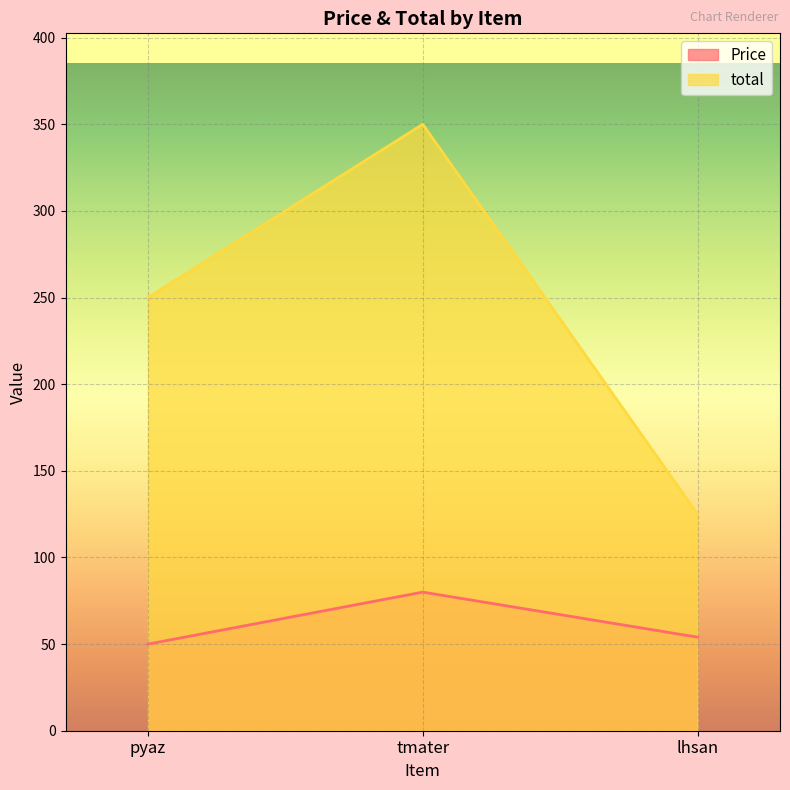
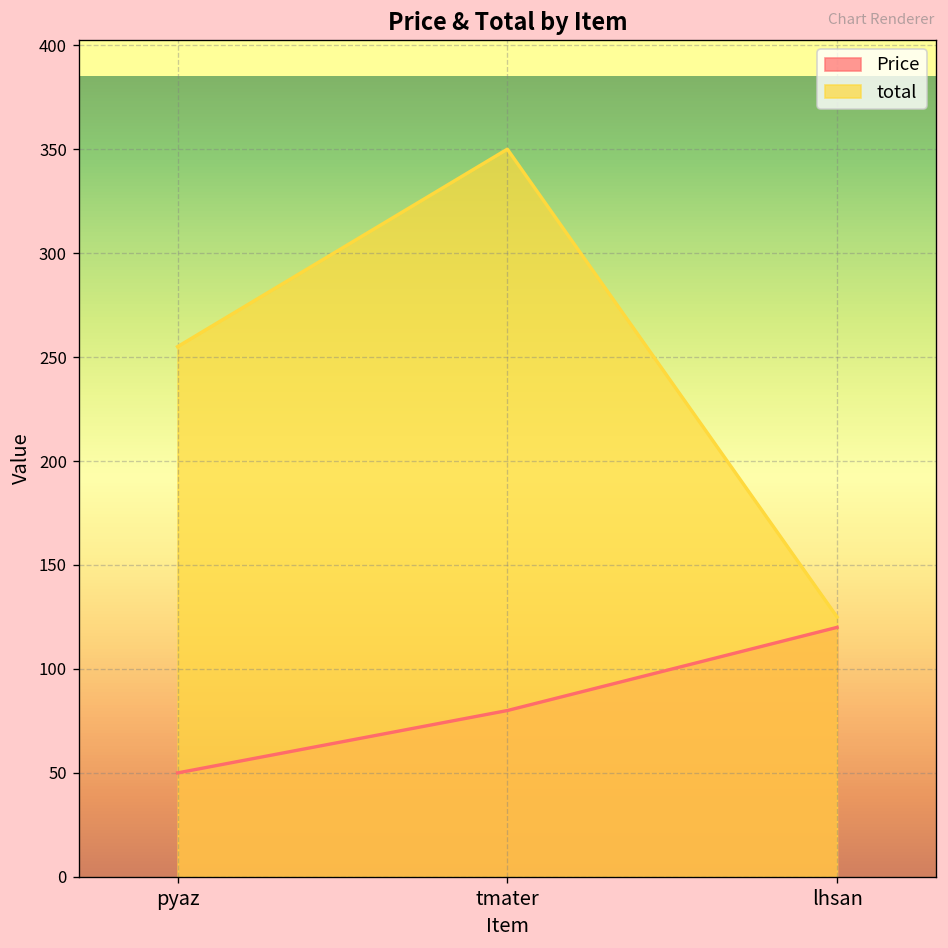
  {
    "Price": {
      "pyaz": 50,
      "tmater": 80,
-     "lhsan": 54
+     "lhsan": 120
    },
    "total": {
-     "pyaz": 250,
+     "pyaz": 255,
      "tmater": 350,
      "lhsan": 125
    }
  }
